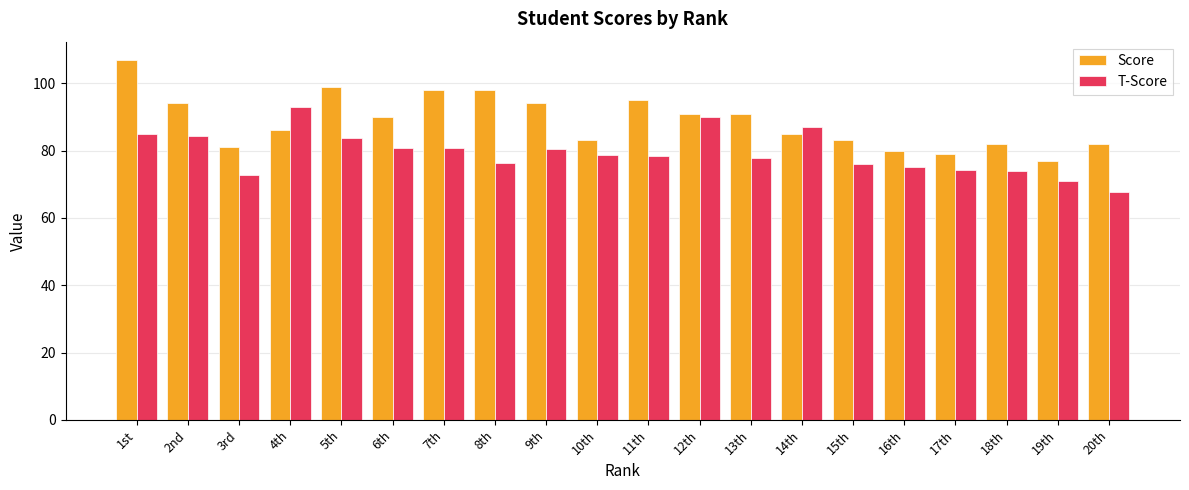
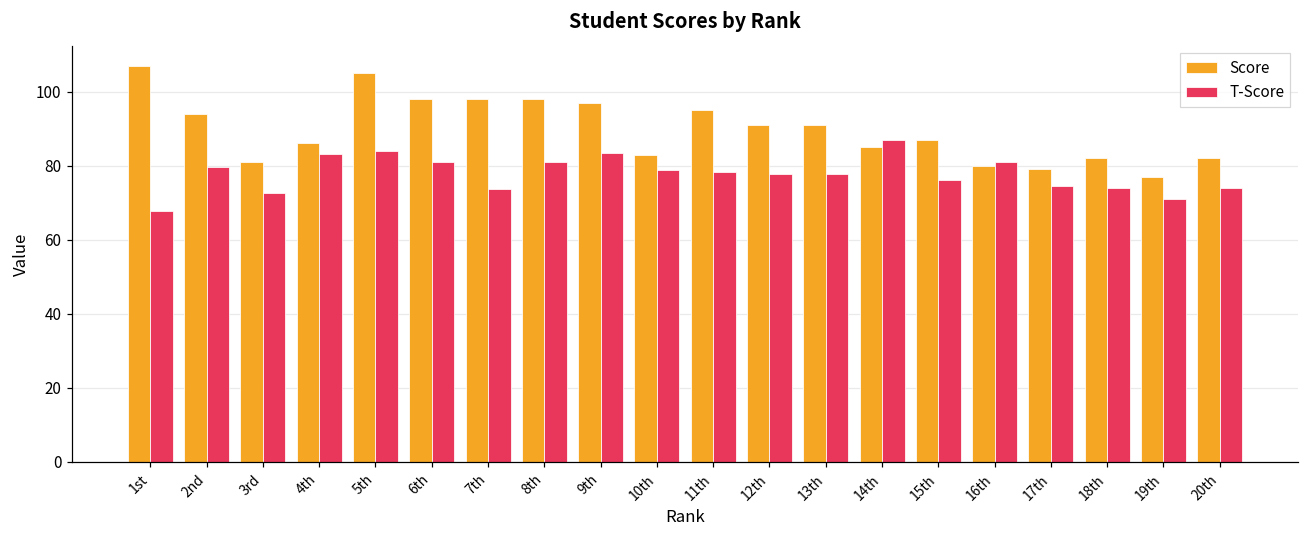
  {
    "Score": {
      "1st": 107,
      "2nd": 94,
      "3rd": 81,
      "4th": 86,
-     "5th": 99,
-     "6th": 90,
+     "5th": 105,
+     "6th": 98,
      "7th": 98,
      "8th": 98,
-     "9th": 94,
+     "9th": 97,
      "10th": 83,
      "11th": 95,
      "12th": 91,
      "13th": 91,
      "14th": 85,
-     "15th": 83,
+     "15th": 87,
      "16th": 80,
      "17th": 79,
      "18th": 82,
      "19th": 77,
      "20th": 82
    },
    "T-Score": {
-     "1st": 85,
-     "2nd": 84,
+     "1st": 68,
+     "2nd": 80,
      "3rd": 73,
-     "4th": 93,
+     "4th": 83,
      "5th": 84,
      "6th": 81,
-     "7th": 81,
-     "8th": 76,
-     "9th": 80,
+     "7th": 74,
+     "8th": 81,
+     "9th": 83,
      "10th": 79,
      "11th": 78,
-     "12th": 90,
+     "12th": 78,
      "13th": 78,
      "14th": 87,
      "15th": 76,
-     "16th": 75,
+     "16th": 81,
      "17th": 74,
      "18th": 74,
      "19th": 71,
-     "20th": 68
+     "20th": 74
    }
  }
